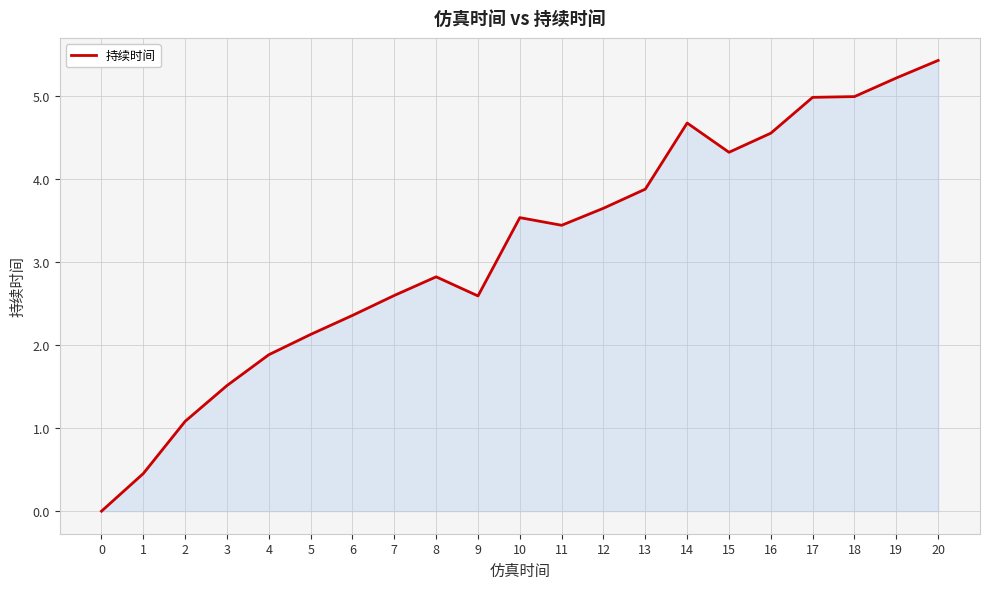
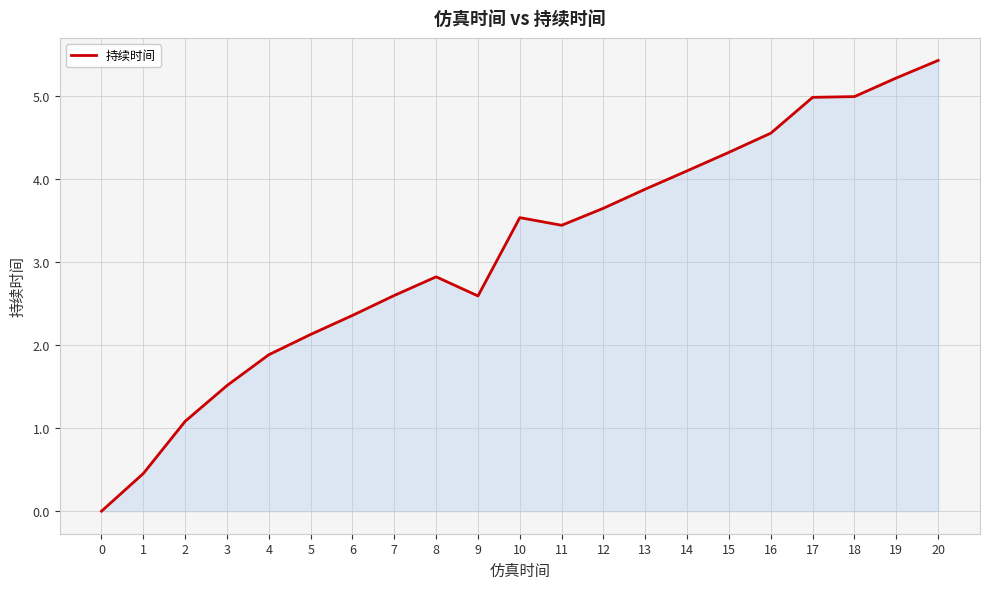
  {
    "0": 0.0,
    "1": 0.5,
    "2": 1.1,
    "3": 1.5,
    "4": 1.9,
    "5": 2.1,
    "6": 2.4,
    "7": 2.6,
    "8": 2.8,
    "9": 2.6,
    "10": 3.5,
    "11": 3.4,
    "12": 3.6,
    "13": 3.9,
-   "14": 4.7,
+   "14": 4.1,
    "15": 4.3,
    "16": 4.5,
    "17": 5.0,
    "18": 5.0,
    "19": 5.2,
    "20": 5.4
  }
